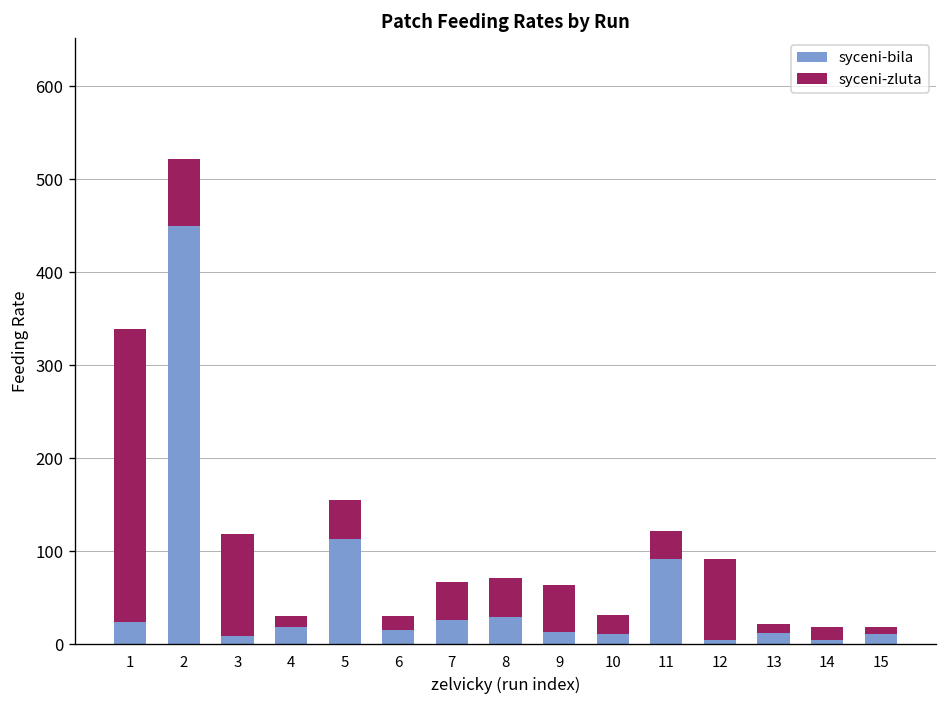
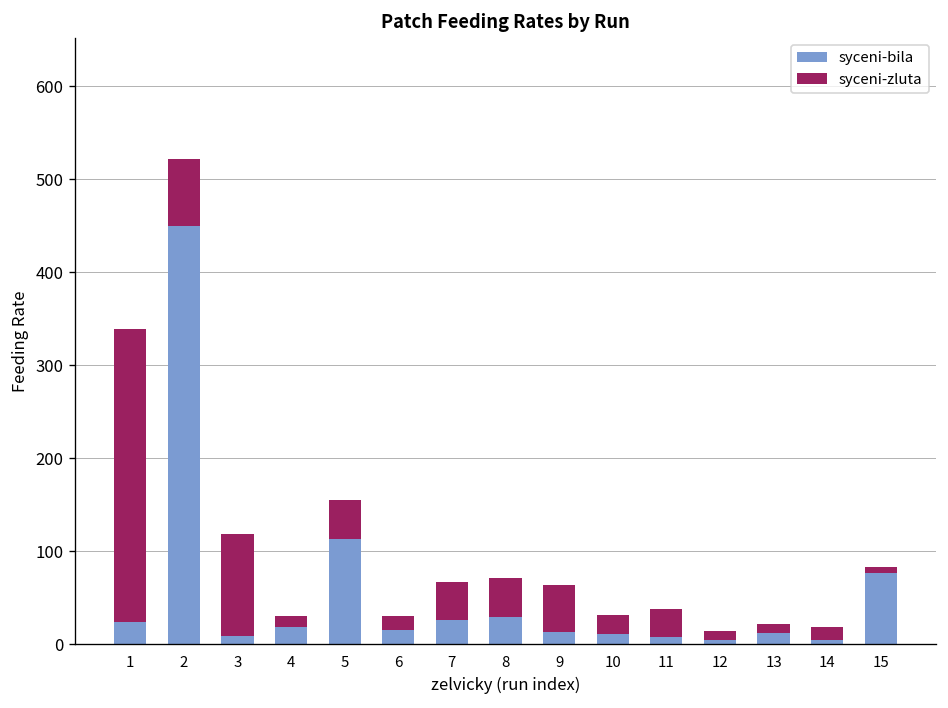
  {
    "syceni-bila": {
      "1": 20,
      "2": 450,
      "3": 10,
      "4": 20,
      "5": 110,
      "6": 20,
      "7": 30,
      "8": 30,
      "9": 10,
      "10": 10,
-     "11": 90,
+     "11": 10,
      "12": 10,
      "13": 10,
      "14": 10,
-     "15": 10
+     "15": 80
    },
    "syceni-zluta": {
      "1": 310,
      "2": 70,
      "3": 110,
      "4": 10,
      "5": 40,
      "6": 10,
      "7": 40,
      "8": 40,
      "9": 50,
      "10": 20,
      "11": 30,
-     "12": 90,
+     "12": 10,
      "13": 10,
      "14": 10,
      "15": 10
    }
  }
